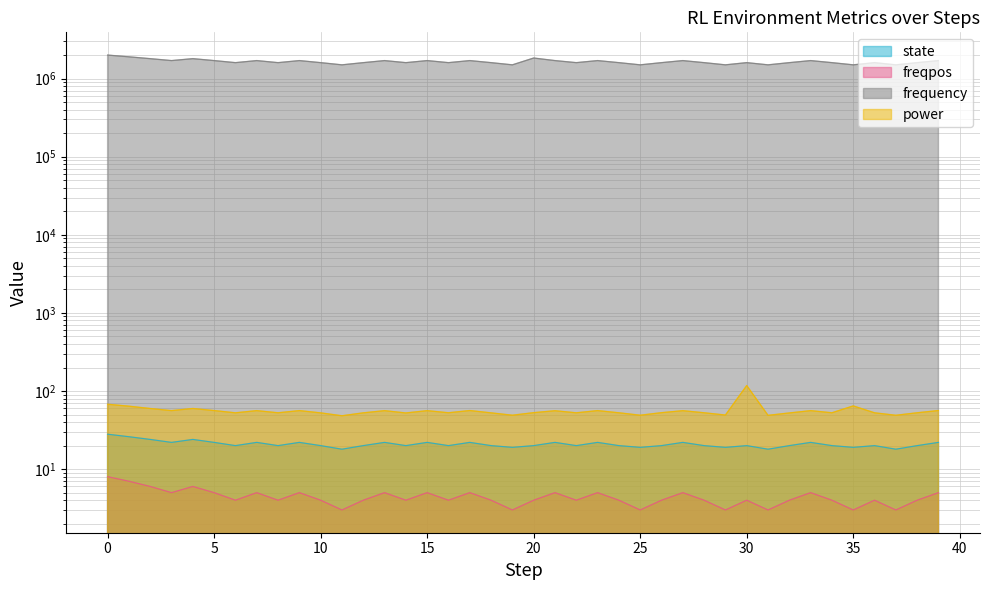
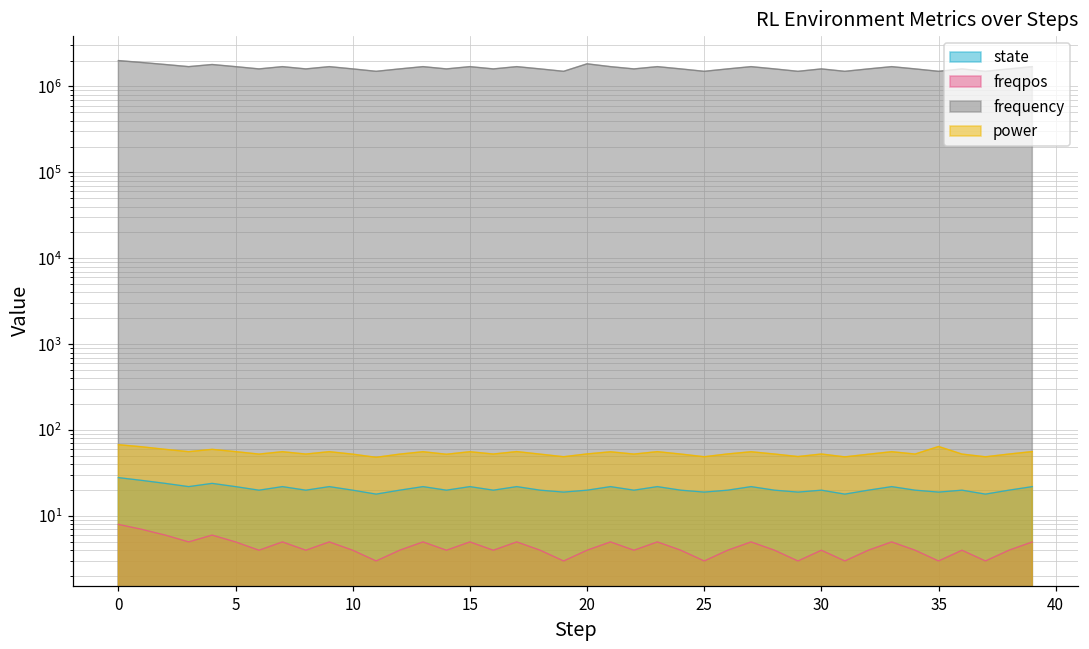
  {
    "state": {
      "0": 28,
      "5": 22,
      "10": 20,
      "15": 22,
      "20": 20,
      "25": 19,
      "30": 20,
      "35": 19
    },
    "freqpos": {
      "0": 8,
      "5": 5,
      "10": 4,
      "15": 5,
      "20": 4,
      "25": 3,
      "30": 4,
      "35": 3
    },
    "frequency": {
      "0": 2000000,
      "5": 1700000,
      "10": 1600000,
      "15": 1700000,
      "20": 1800000,
      "25": 1500000,
      "30": 1600000,
      "35": 1500000
    },
    "power": {
      "0": 70,
      "5": 60,
      "10": 50,
      "15": 60,
      "20": 50,
      "25": 50,
-     "30": 120,
+     "30": 50,
      "35": 60
    }
  }
